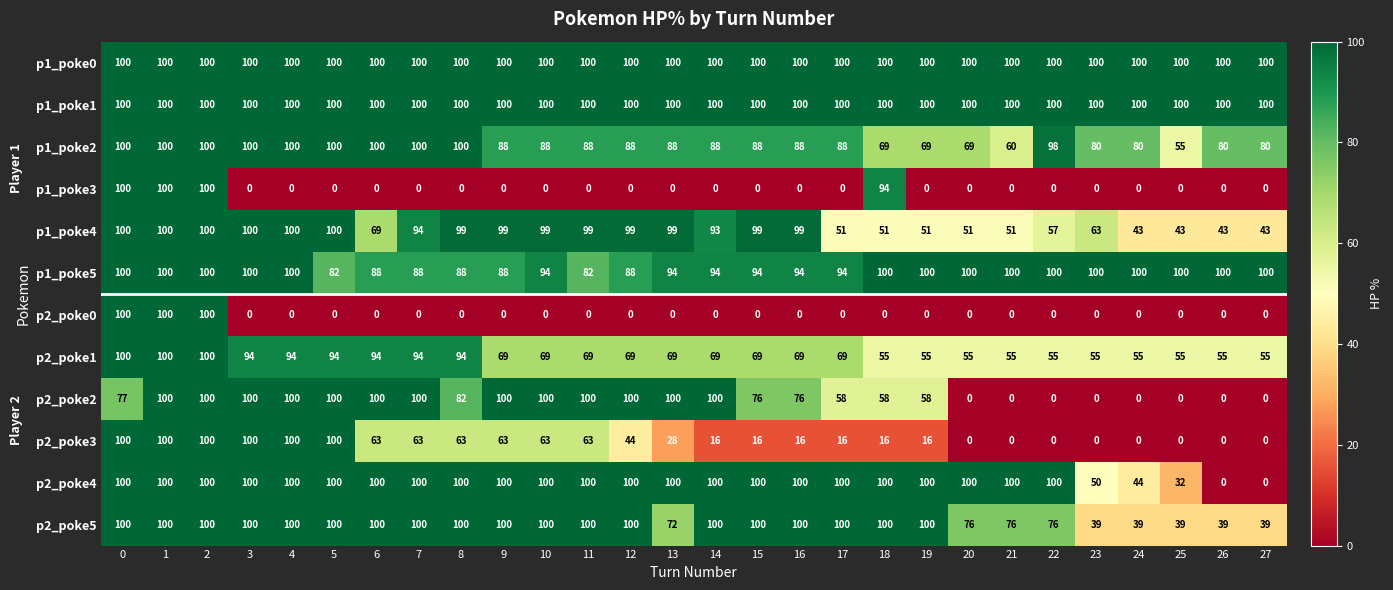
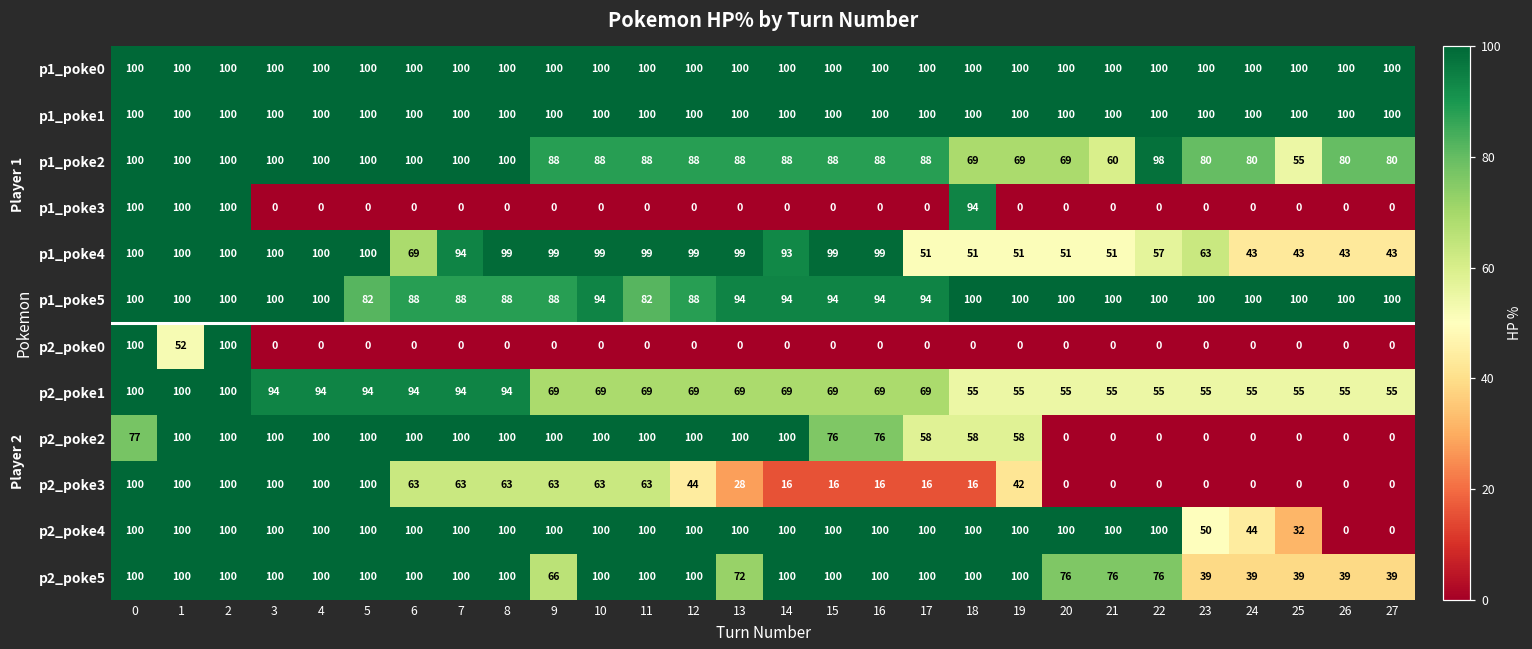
  {
    "p2_poke0": {
      "0": 100,
-     "1": 100,
+     "1": 52,
      "2": 100,
      "3": 0,
      "4": 0,
      "5": 0,
      "6": 0,
      "7": 0,
      "8": 0,
      "9": 0,
      "10": 0,
      "11": 0,
      "12": 0,
      "13": 0,
      "14": 0,
      "15": 0,
      "16": 0,
      "17": 0,
      "18": 0,
      "19": 0,
      "20": 0,
      "21": 0,
      "22": 0,
      "23": 0,
      "24": 0,
      "25": 0,
      "26": 0,
      "27": 0
    },
    "p2_poke2": {
      "0": 77,
      "1": 100,
      "2": 100,
      "3": 100,
      "4": 100,
      "5": 100,
      "6": 100,
      "7": 100,
-     "8": 82,
+     "8": 100,
      "9": 100,
      "10": 100,
      "11": 100,
      "12": 100,
      "13": 100,
      "14": 100,
      "15": 76,
      "16": 76,
      "17": 58,
      "18": 58,
      "19": 58,
      "20": 0,
      "21": 0,
      "22": 0,
      "23": 0,
      "24": 0,
      "25": 0,
      "26": 0,
      "27": 0
    },
    "p2_poke3": {
      "0": 100,
      "1": 100,
      "2": 100,
      "3": 100,
      "4": 100,
      "5": 100,
      "6": 63,
      "7": 63,
      "8": 63,
      "9": 63,
      "10": 63,
      "11": 63,
      "12": 44,
      "13": 28,
      "14": 16,
      "15": 16,
      "16": 16,
      "17": 16,
      "18": 16,
-     "19": 16,
+     "19": 42,
      "20": 0,
      "21": 0,
      "22": 0,
      "23": 0,
      "24": 0,
      "25": 0,
      "26": 0,
      "27": 0
    },
    "p2_poke5": {
      "0": 100,
      "1": 100,
      "2": 100,
      "3": 100,
      "4": 100,
      "5": 100,
      "6": 100,
      "7": 100,
      "8": 100,
-     "9": 100,
+     "9": 66,
      "10": 100,
      "11": 100,
      "12": 100,
      "13": 72,
      "14": 100,
      "15": 100,
      "16": 100,
      "17": 100,
      "18": 100,
      "19": 100,
      "20": 76,
      "21": 76,
      "22": 76,
      "23": 39,
      "24": 39,
      "25": 39,
      "26": 39,
      "27": 39
    }
  }
